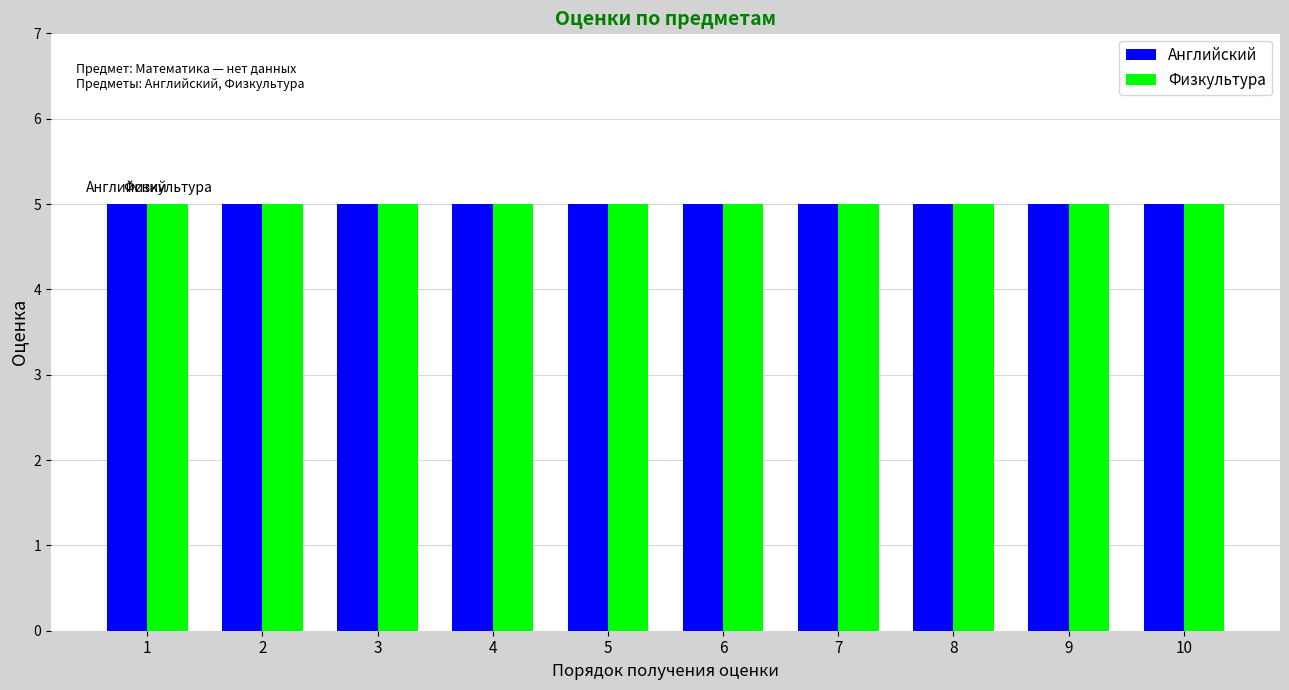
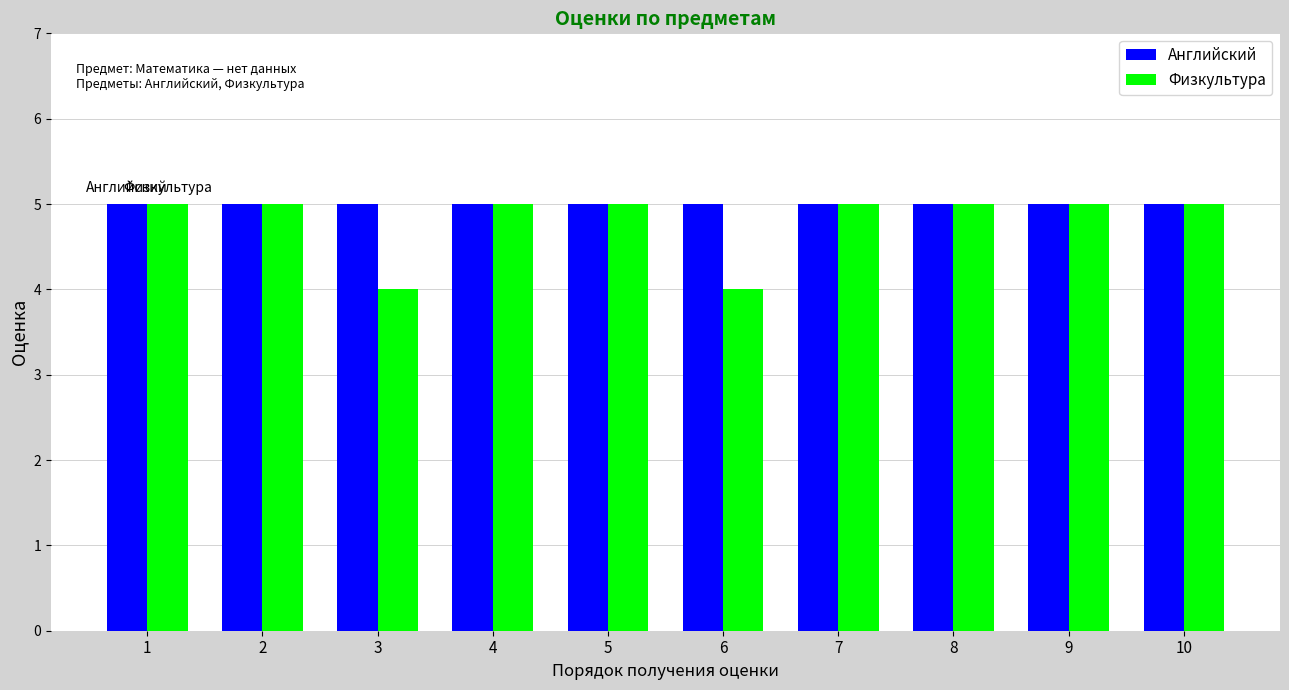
  {
    "Английский": {
      "1": 5,
      "2": 5,
      "3": 5,
      "4": 5,
      "5": 5,
      "6": 5,
      "7": 5,
      "8": 5,
      "9": 5,
      "10": 5
    },
    "Физкультура": {
      "1": 5,
      "2": 5,
-     "3": 5,
+     "3": 4,
      "4": 5,
      "5": 5,
-     "6": 5,
+     "6": 4,
      "7": 5,
      "8": 5,
      "9": 5,
      "10": 5
    }
  }
